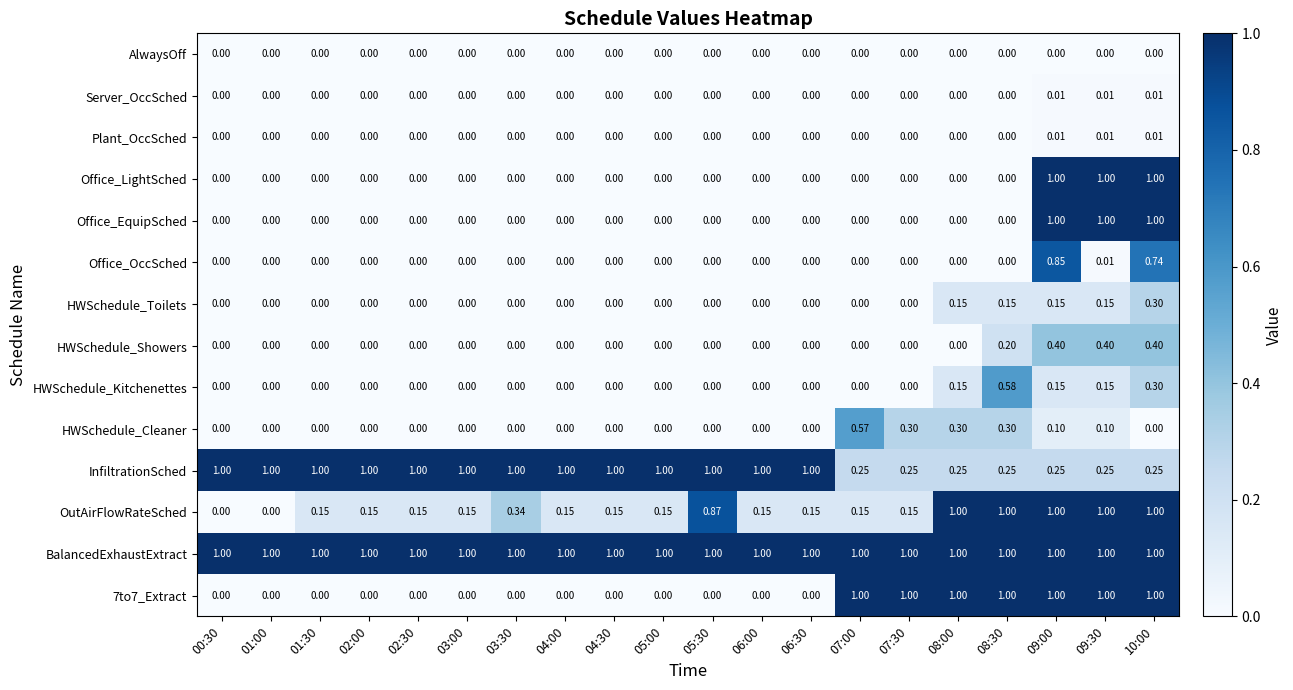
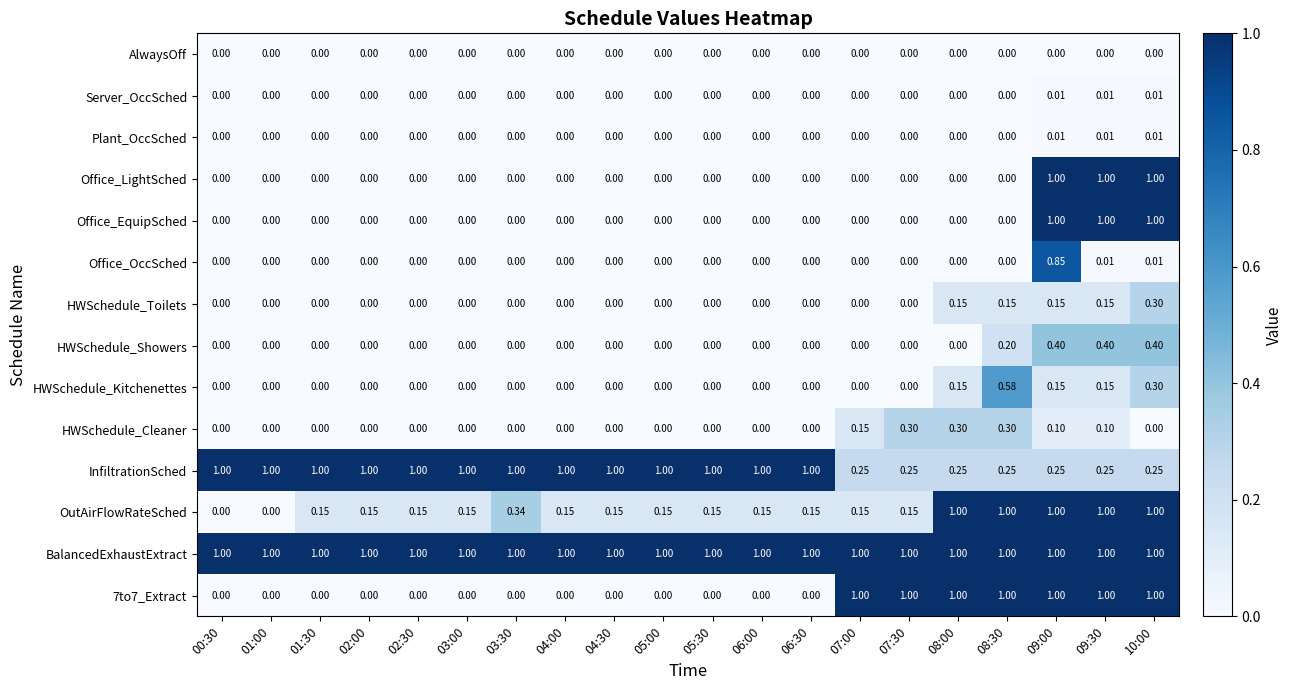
  {
    "Office_OccSched": {
      "00:30": 0.00,
      "01:00": 0.00,
      "01:30": 0.00,
      "02:00": 0.00,
      "02:30": 0.00,
      "03:00": 0.00,
      "03:30": 0.00,
      "04:00": 0.00,
      "04:30": 0.00,
      "05:00": 0.00,
      "05:30": 0.00,
      "06:00": 0.00,
      "06:30": 0.00,
      "07:00": 0.00,
      "07:30": 0.00,
      "08:00": 0.00,
      "08:30": 0.00,
      "09:00": 0.85,
      "09:30": 0.01,
-     "10:00": 0.74
+     "10:00": 0.01
    },
    "HWSchedule_Cleaner": {
      "00:30": 0.00,
      "01:00": 0.00,
      "01:30": 0.00,
      "02:00": 0.00,
      "02:30": 0.00,
      "03:00": 0.00,
      "03:30": 0.00,
      "04:00": 0.00,
      "04:30": 0.00,
      "05:00": 0.00,
      "05:30": 0.00,
      "06:00": 0.00,
      "06:30": 0.00,
-     "07:00": 0.57,
+     "07:00": 0.15,
      "07:30": 0.30,
      "08:00": 0.30,
      "08:30": 0.30,
      "09:00": 0.10,
      "09:30": 0.10,
      "10:00": 0.00
    },
    "OutAirFlowRateSched": {
      "00:30": 0.00,
      "01:00": 0.00,
      "01:30": 0.15,
      "02:00": 0.15,
      "02:30": 0.15,
      "03:00": 0.15,
      "03:30": 0.34,
      "04:00": 0.15,
      "04:30": 0.15,
      "05:00": 0.15,
-     "05:30": 0.87,
+     "05:30": 0.15,
      "06:00": 0.15,
      "06:30": 0.15,
      "07:00": 0.15,
      "07:30": 0.15,
      "08:00": 1.00,
      "08:30": 1.00,
      "09:00": 1.00,
      "09:30": 1.00,
      "10:00": 1.00
    }
  }
